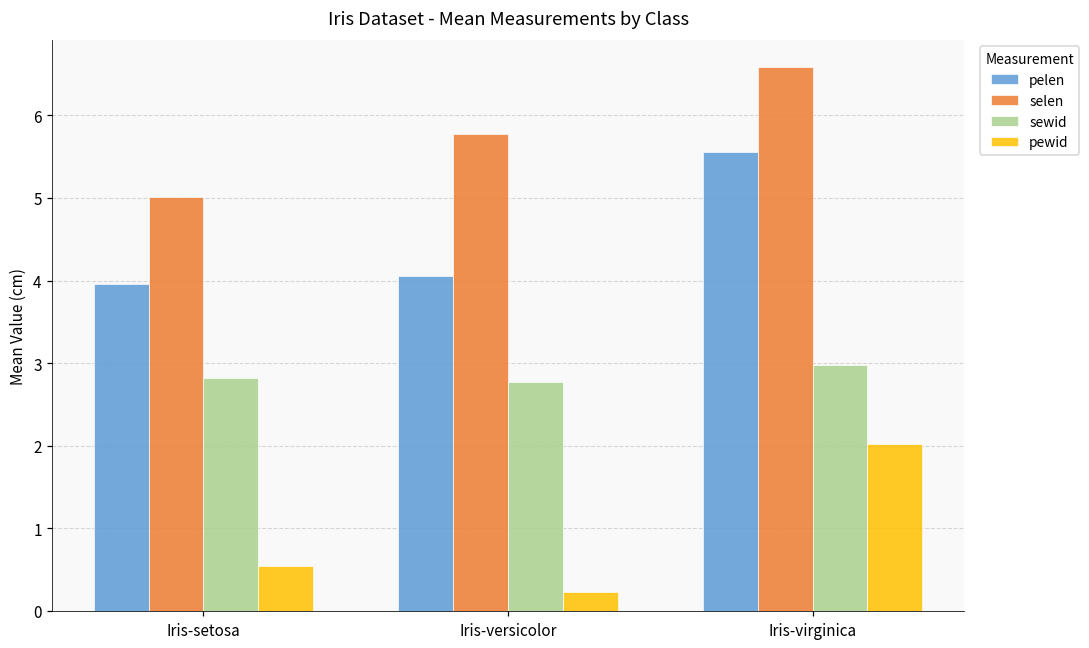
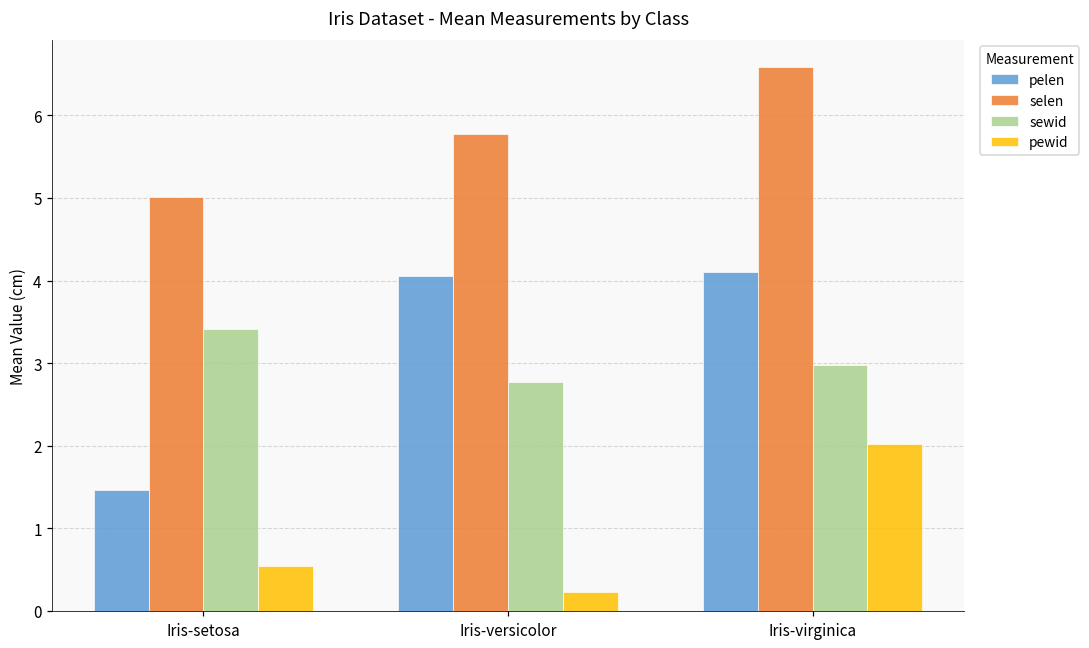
  {
    "pelen": {
-     "Iris-setosa": 4.0,
+     "Iris-setosa": 1.5,
      "Iris-versicolor": 4.1,
-     "Iris-virginica": 5.6
+     "Iris-virginica": 4.1
    },
    "selen": {
      "Iris-setosa": 5.0,
      "Iris-versicolor": 5.8,
      "Iris-virginica": 6.6
    },
    "sewid": {
-     "Iris-setosa": 2.8,
+     "Iris-setosa": 3.4,
      "Iris-versicolor": 2.8,
      "Iris-virginica": 3.0
    },
    "pewid": {
      "Iris-setosa": 0.5,
      "Iris-versicolor": 0.2,
      "Iris-virginica": 2.0
    }
  }
